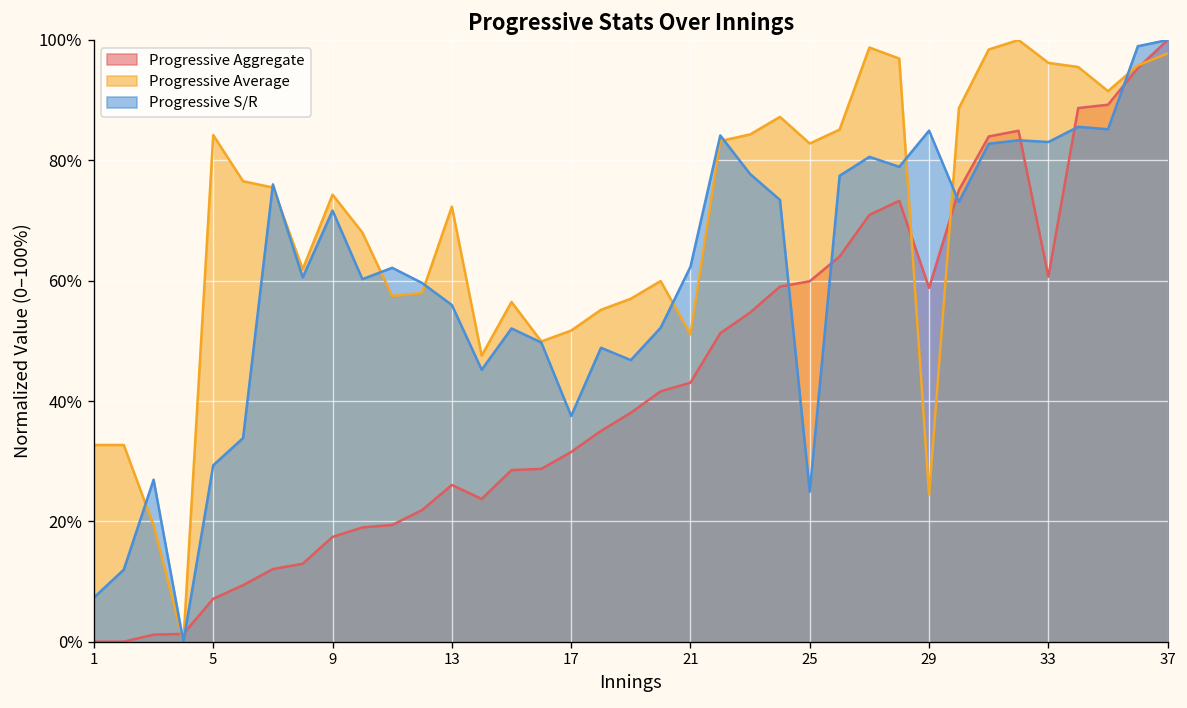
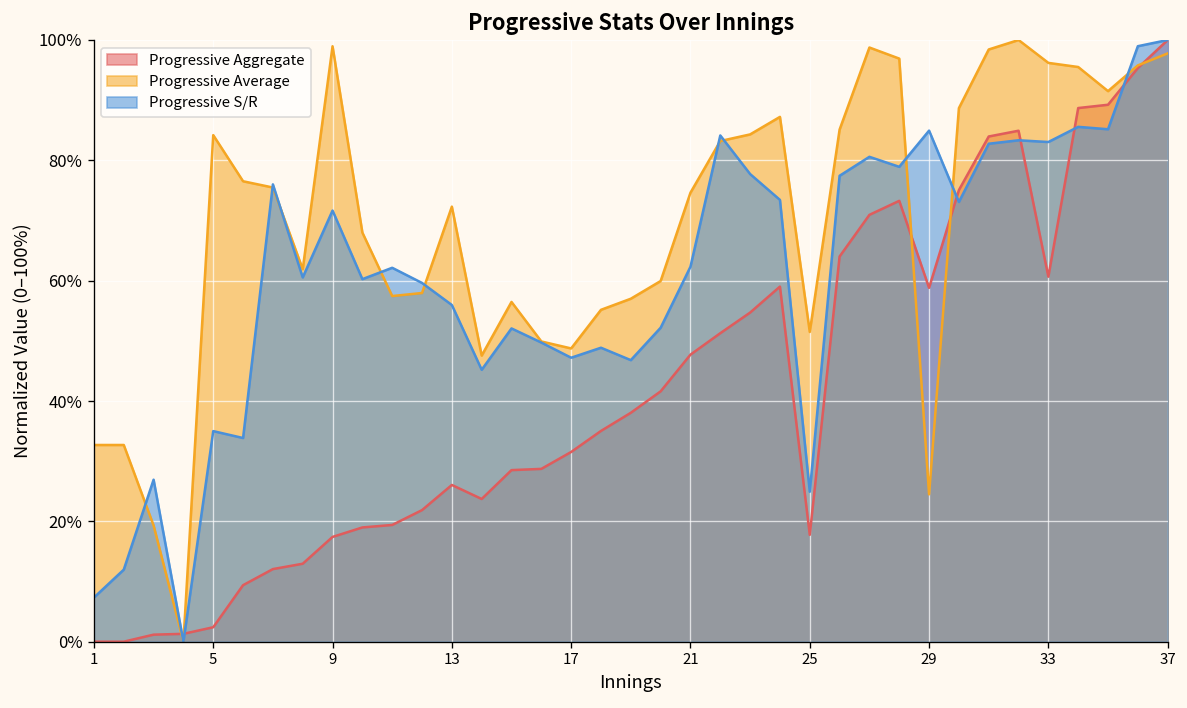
  {
    "Progressive Aggregate": {
      "1": "0%",
-     "5": "7%",
+     "5": "2%",
      "9": "17%",
      "13": "26%",
      "17": "32%",
-     "21": "43%",
-     "25": "60%",
+     "21": "48%",
+     "25": "18%",
      "29": "59%",
      "33": "61%"
    },
    "Progressive Average": {
      "1": "33%",
      "5": "84%",
-     "9": "74%",
+     "9": "99%",
      "13": "72%",
-     "17": "52%",
-     "21": "51%",
-     "25": "83%",
+     "17": "49%",
+     "21": "75%",
+     "25": "51%",
      "29": "24%",
      "33": "96%",
      "37": "98%"
    },
    "Progressive S/R": {
      "1": "7%",
-     "5": "29%",
+     "5": "35%",
      "9": "72%",
      "13": "56%",
-     "17": "38%",
+     "17": "47%",
      "21": "62%",
      "25": "25%",
      "29": "85%",
      "33": "83%"
    }
  }
